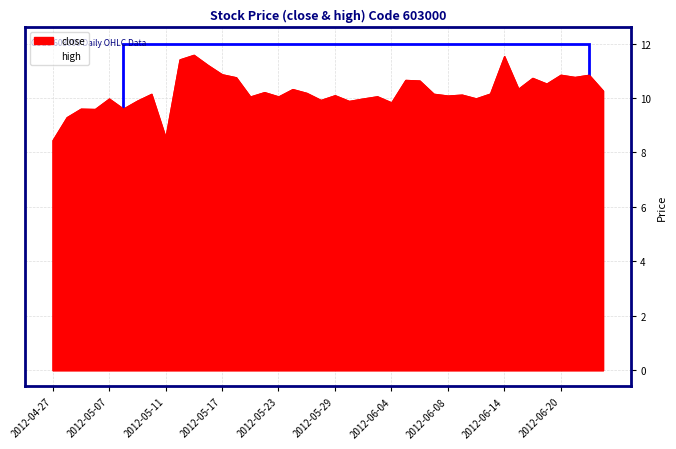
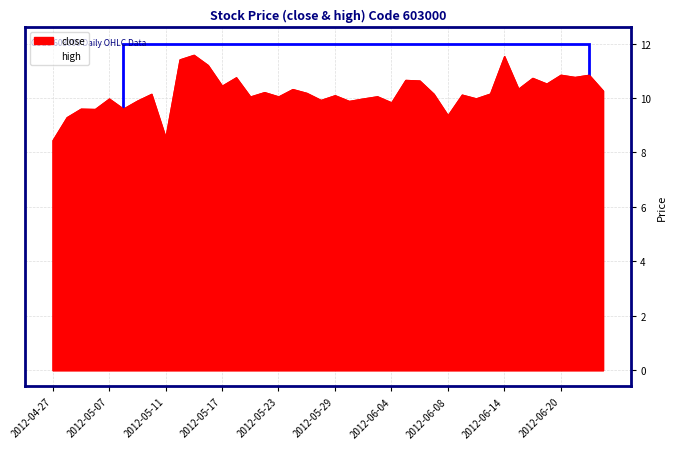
  {
    "close": {
      "2012-04-27": 8.4,
      "2012-05-07": 10.0,
      "2012-05-11": 8.6,
-     "2012-05-17": 10.9,
+     "2012-05-17": 10.4,
      "2012-05-23": 10.1,
      "2012-05-29": 10.1,
      "2012-06-04": 9.8,
-     "2012-06-08": 10.1,
+     "2012-06-08": 9.4,
      "2012-06-14": 11.5,
      "2012-06-20": 10.9
    },
    "high": {
      "2012-04-27": 8.7,
      "2012-05-07": 10.4,
      "2012-05-11": 10.4,
      "2012-05-17": 11.1,
      "2012-05-23": 10.2,
      "2012-05-29": 10.2,
      "2012-06-04": 10.0,
      "2012-06-08": 10.3,
      "2012-06-20": 11.1
    }
  }
